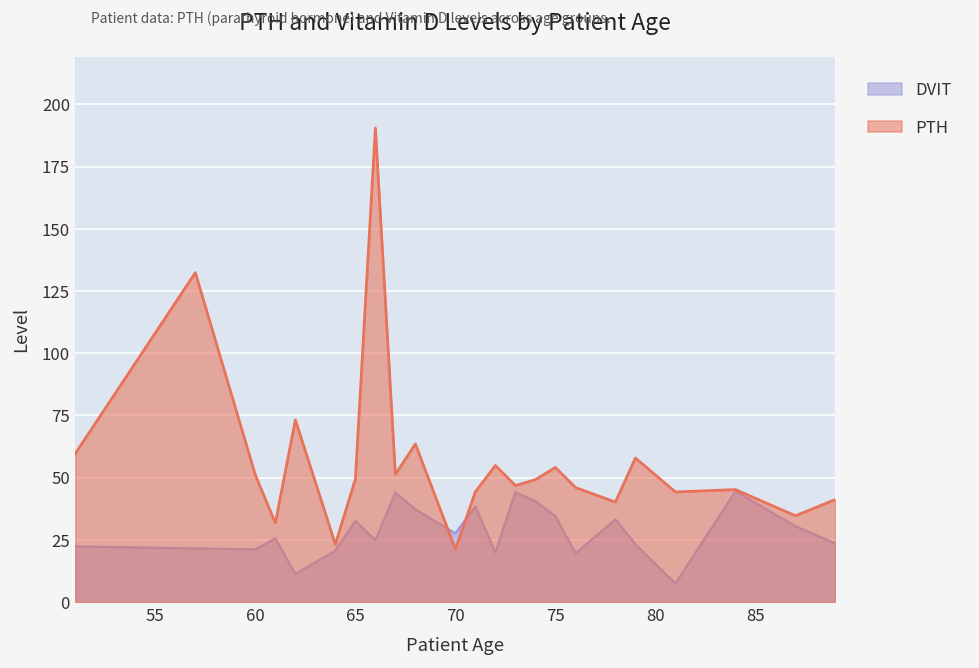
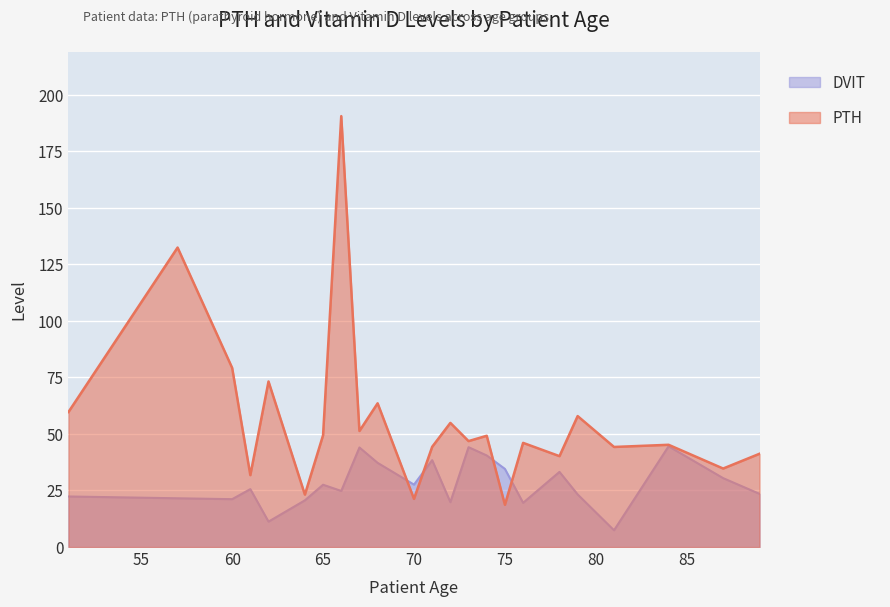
  {
    "DVIT": {
      "60": 21,
-     "65": 33,
+     "65": 28,
      "70": 28,
      "75": 35
    },
    "PTH": {
-     "60": 51,
+     "60": 79,
      "65": 49,
      "70": 21,
-     "75": 54
+     "75": 19
    }
  }
